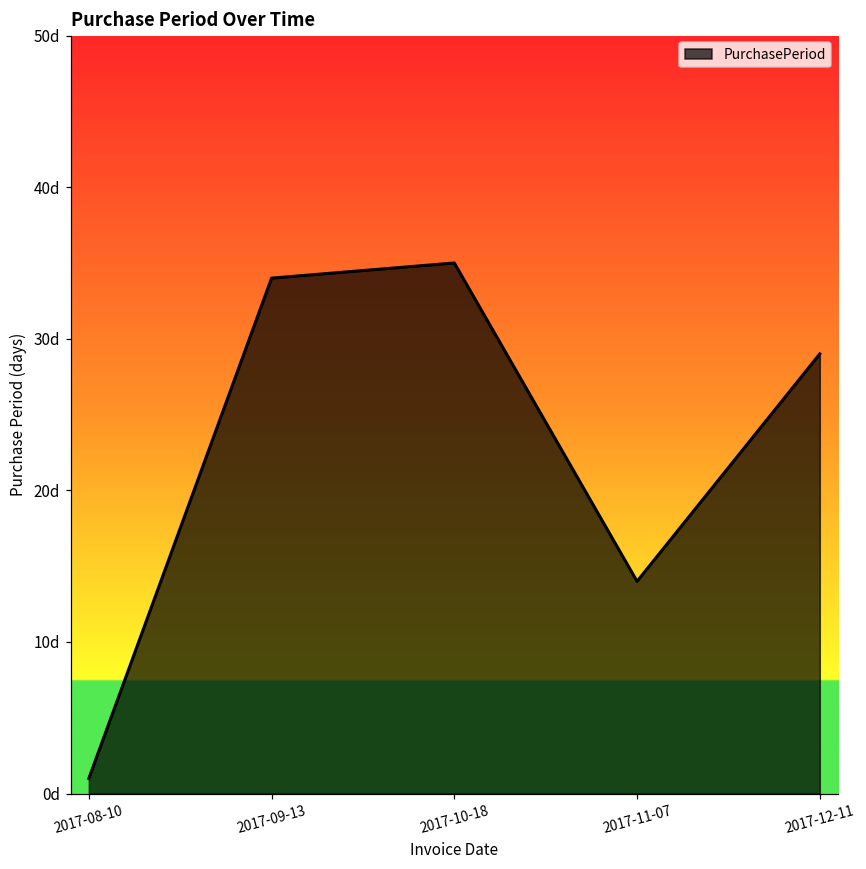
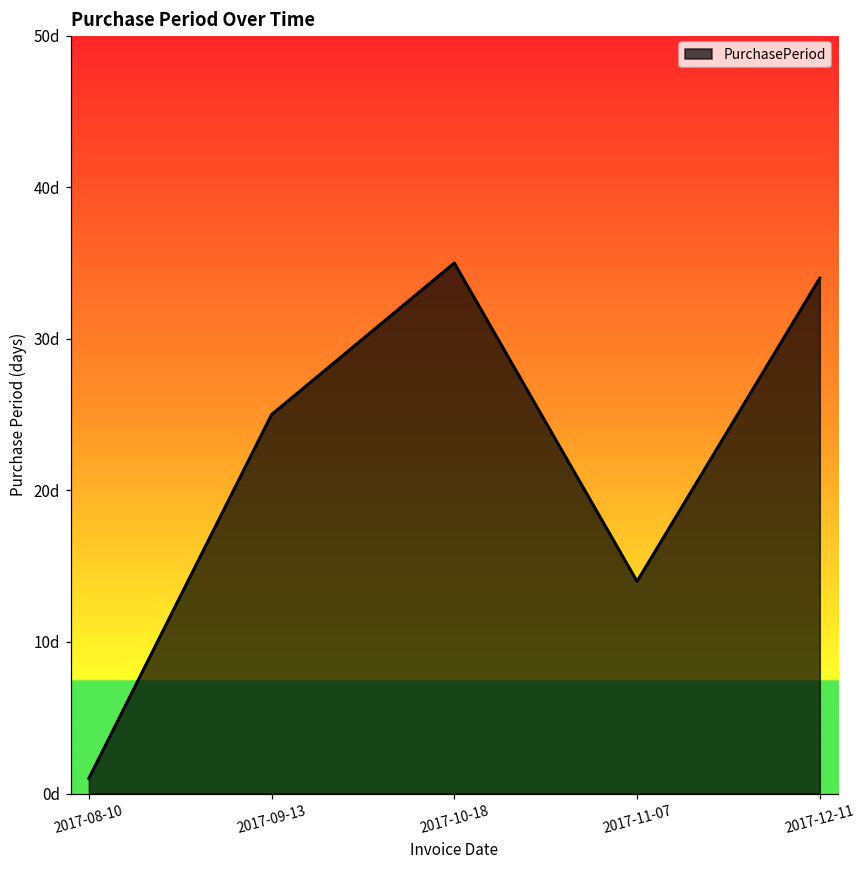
  {
    "2017-08-10": "1d",
-   "2017-09-13": "34d",
+   "2017-09-13": "25d",
    "2017-10-18": "35d",
    "2017-11-07": "14d",
-   "2017-12-11": "29d"
+   "2017-12-11": "34d"
  }
